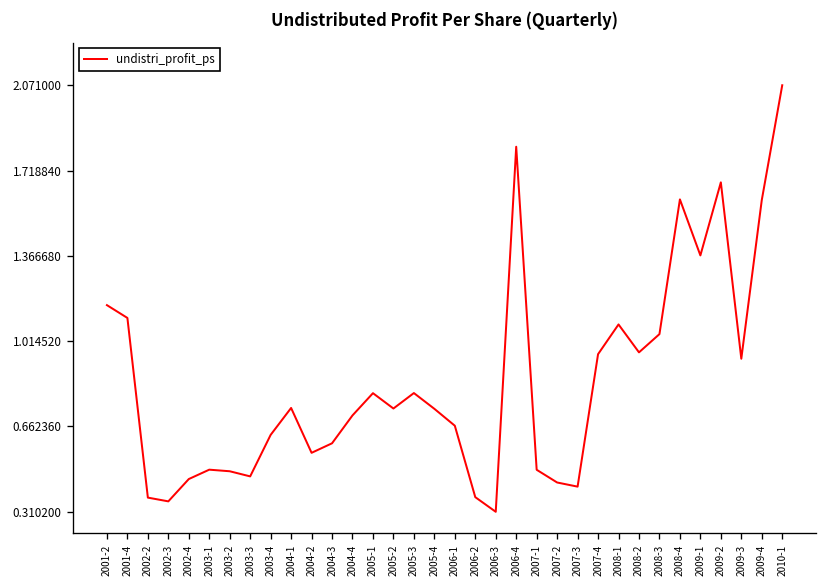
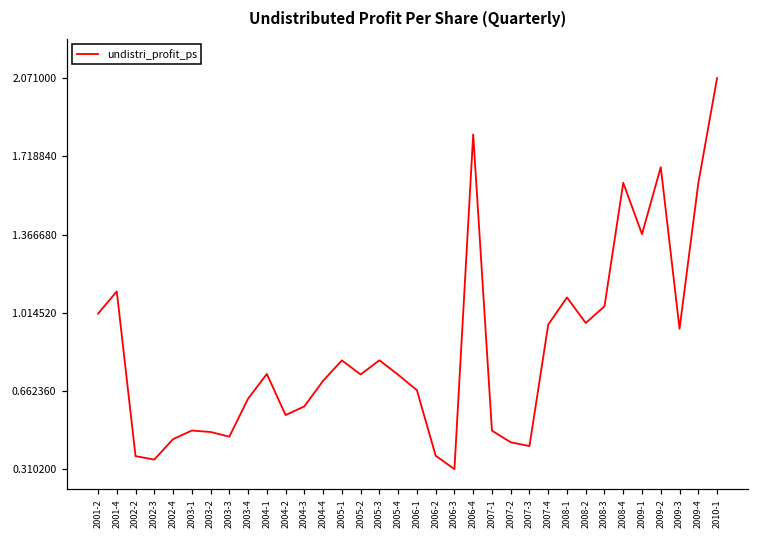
  {
-   "2001-2": 1.16,
+   "2001-2": 1.01,
    "2001-4": 1.11,
    "2002-2": 0.37,
    "2002-3": 0.35,
    "2002-4": 0.45,
    "2003-1": 0.48,
    "2003-2": 0.48,
    "2003-3": 0.46,
    "2003-4": 0.63,
    "2004-1": 0.74,
    "2004-2": 0.55,
    "2004-3": 0.59,
    "2004-4": 0.71,
    "2005-1": 0.80,
    "2005-2": 0.74,
    "2005-3": 0.80,
    "2005-4": 0.74,
    "2006-1": 0.67,
    "2006-2": 0.37,
    "2006-3": 0.31,
    "2006-4": 1.82,
    "2007-1": 0.48,
    "2007-2": 0.43,
    "2007-3": 0.41,
    "2007-4": 0.96,
    "2008-1": 1.08,
    "2008-2": 0.97,
    "2008-3": 1.04,
    "2008-4": 1.60,
    "2009-1": 1.37,
    "2009-2": 1.67,
    "2009-3": 0.94,
    "2009-4": 1.60,
    "2010-1": 2.07
  }
